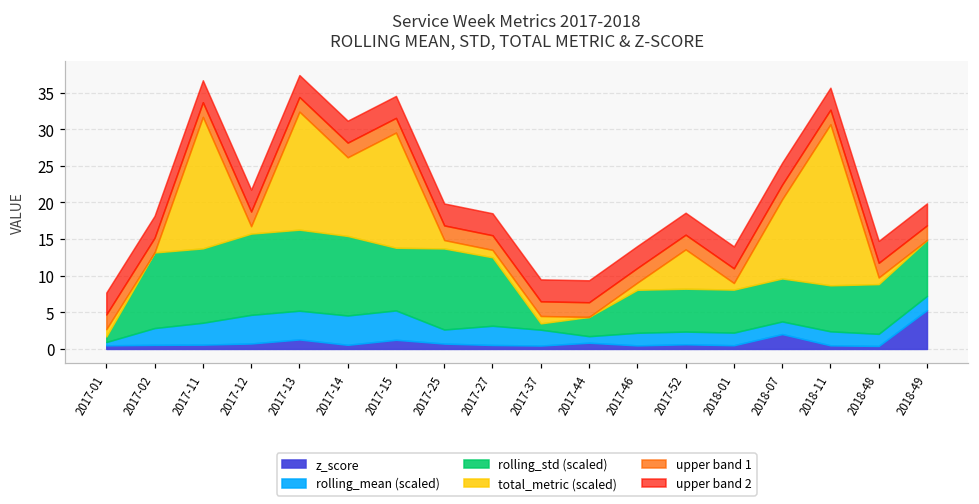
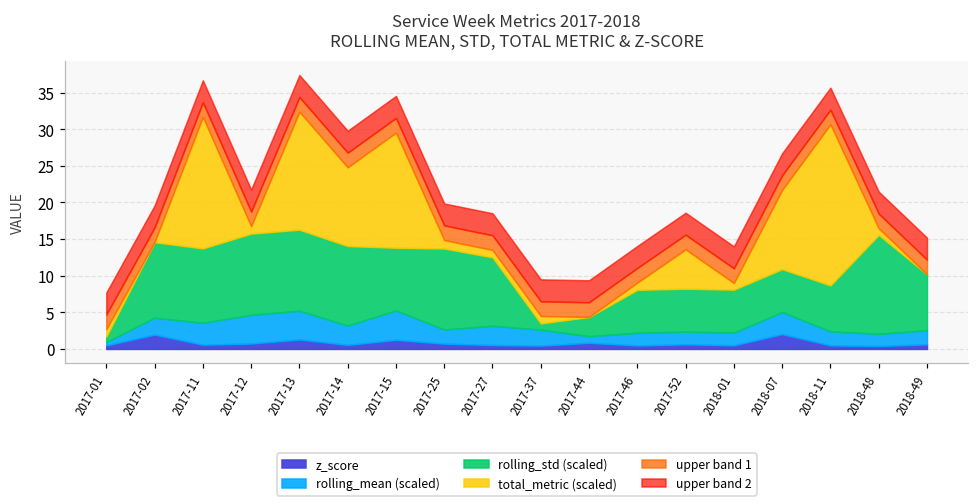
  {
    "z_score": {
      "2017-01": 0,
-     "2017-02": 1,
+     "2017-02": 2,
      "2017-11": 1,
      "2017-12": 1,
      "2017-13": 1,
      "2017-14": 1,
      "2017-15": 1,
      "2017-25": 1,
      "2017-27": 1,
      "2017-37": 0,
      "2017-44": 1,
      "2017-46": 0,
      "2017-52": 1,
      "2018-01": 1,
      "2018-07": 2,
      "2018-11": 0,
      "2018-48": 0,
-     "2018-49": 5
+     "2018-49": 1
    },
    "rolling_mean (scaled)": {
      "2017-01": 0,
      "2017-02": 2,
      "2017-11": 3,
      "2017-12": 4,
      "2017-13": 4,
-     "2017-14": 4,
+     "2017-14": 3,
      "2017-15": 4,
      "2017-25": 2,
      "2017-27": 3,
      "2017-37": 2,
      "2017-44": 1,
      "2017-46": 2,
      "2017-52": 2,
      "2018-01": 2,
-     "2018-07": 2,
+     "2018-07": 3,
      "2018-11": 2,
      "2018-48": 2,
      "2018-49": 2
    },
    "rolling_std (scaled)": {
      "2017-01": 1,
      "2017-11": 10,
      "2017-12": 11,
      "2017-13": 11,
      "2017-14": 11,
      "2017-15": 9,
      "2017-25": 11,
      "2017-27": 9,
      "2017-37": 1,
      "2017-46": 6,
      "2017-52": 6,
      "2018-01": 6,
      "2018-07": 6,
      "2018-11": 6,
-     "2018-48": 7
+     "2018-48": 14
    },
    "total_metric (scaled)": {
      "2017-01": 1,
      "2017-11": 18,
      "2017-12": 1,
      "2017-13": 16,
      "2017-14": 11,
      "2017-15": 16,
      "2017-25": 1,
      "2017-27": 1,
      "2017-37": 1,
      "2017-46": 1,
      "2017-52": 5,
      "2018-01": 1,
      "2018-07": 11,
      "2018-11": 22,
      "2018-48": 1
    },
    "upper band 1": {
      "2017-01": 2,
      "2017-02": 2,
      "2017-11": 2,
      "2017-12": 2,
      "2017-13": 2,
      "2017-14": 2,
      "2017-15": 2,
      "2017-25": 2,
      "2017-27": 2,
      "2017-37": 2,
      "2017-44": 2,
      "2017-46": 2,
      "2017-52": 2,
      "2018-01": 2,
      "2018-07": 2,
      "2018-11": 2,
      "2018-48": 2,
      "2018-49": 2
    },
    "upper band 2": {
      "2017-01": 3,
      "2017-02": 3,
      "2017-11": 3,
      "2017-12": 3,
      "2017-13": 3,
      "2017-14": 3,
      "2017-15": 3,
      "2017-25": 3,
      "2017-27": 3,
      "2017-37": 3,
      "2017-44": 3,
      "2017-46": 3,
      "2017-52": 3,
      "2018-01": 3,
      "2018-07": 3,
      "2018-11": 3,
      "2018-48": 3,
      "2018-49": 3
    }
  }
